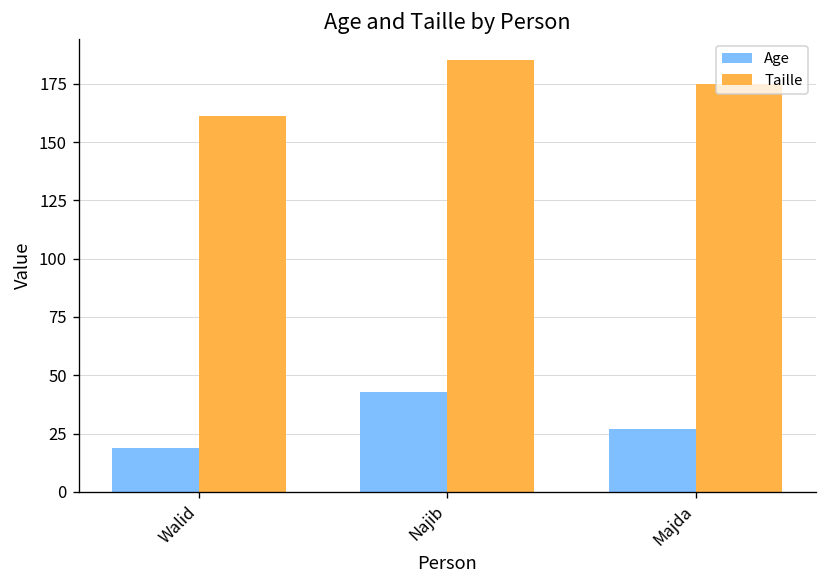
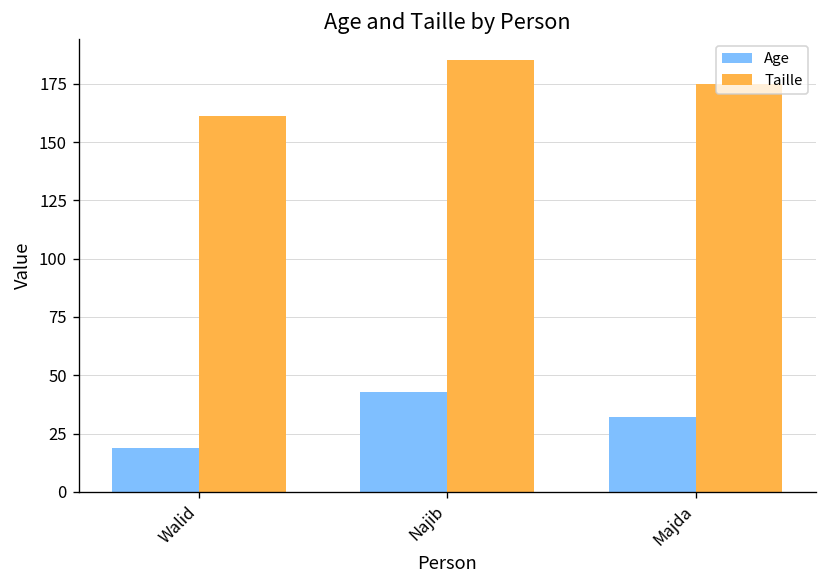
  {
    "Age": {
      "Walid": 19,
      "Najib": 43,
-     "Majda": 27
+     "Majda": 32
    },
    "Taille": {
      "Walid": 161,
      "Najib": 185
    }
  }
